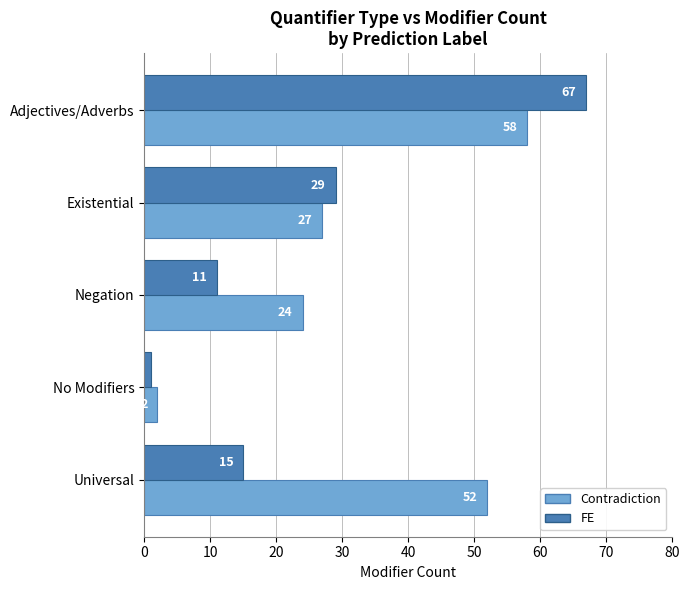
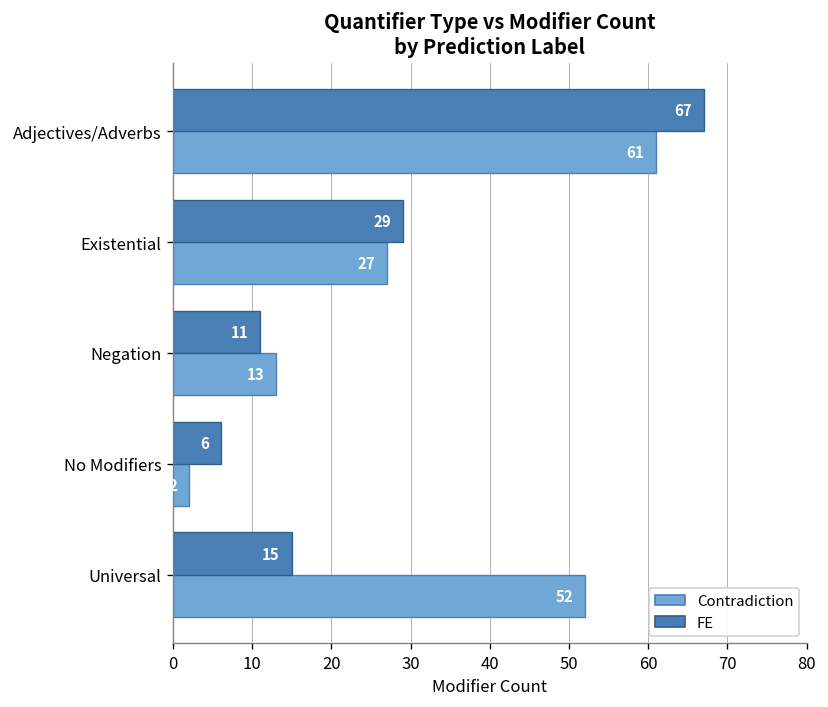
  {
    "Contradiction": {
-     "Adjectives/Adverbs": 58,
+     "Adjectives/Adverbs": 61,
      "Existential": 27,
-     "Negation": 24,
+     "Negation": 13,
      "Universal": 52
    },
    "FE": {
-     "No Modifiers": 1
+     "No Modifiers": 6
    }
  }
